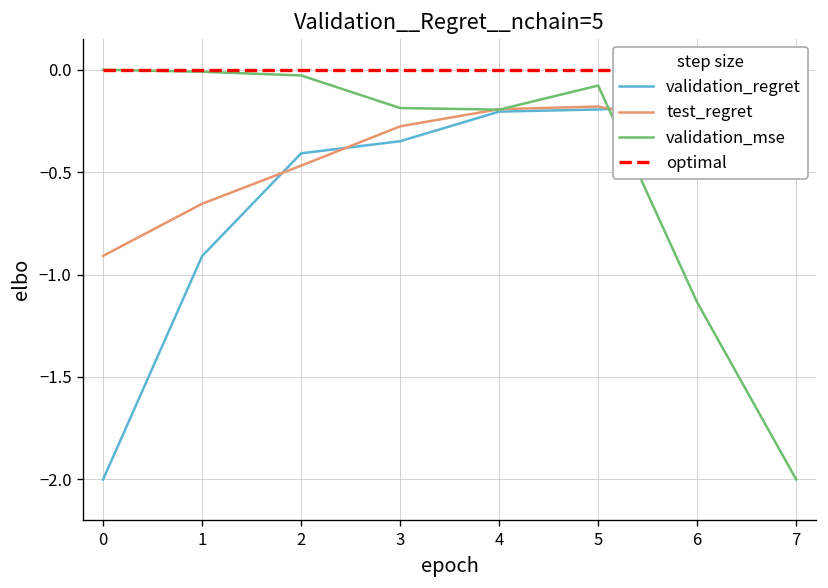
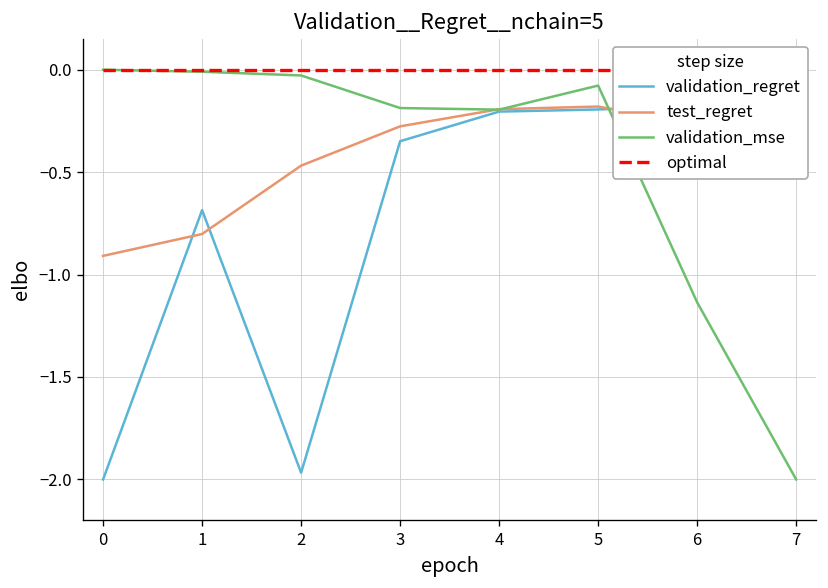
  {
    "validation_regret": {
      "0": -2.00,
-     "1": -0.91,
-     "2": -0.41,
+     "1": -0.69,
+     "2": -1.97,
      "3": -0.35
    },
    "test_regret": {
      "0": -0.91,
-     "1": -0.65,
+     "1": -0.80,
      "2": -0.47,
      "3": -0.28
    },
    "validation_mse": {
      "2": -0.03,
      "3": -0.19,
      "5": -0.08,
      "6": -1.14,
      "7": -2.00
    },
    "optimal": {
      "2": 0.00,
      "3": 0.00,
      "4": 0.00,
      "5": 0.00
    }
  }
